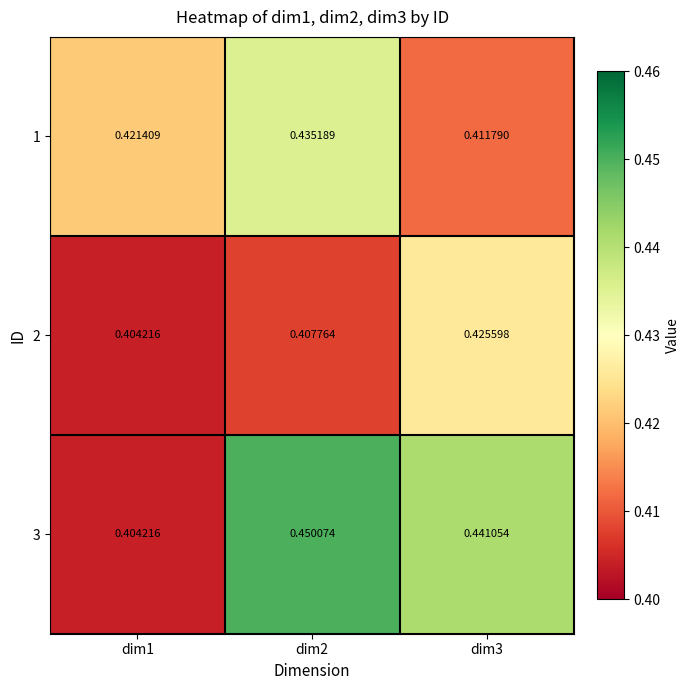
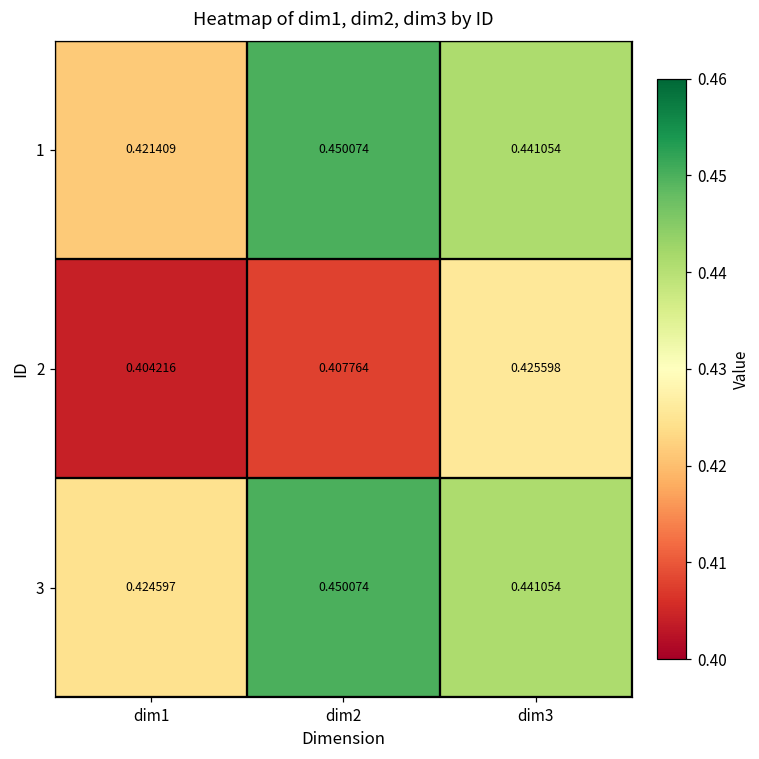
  {
    "1": {
      "dim1": 0.421409,
-     "dim2": 0.435189,
-     "dim3": 0.411790
+     "dim2": 0.450074,
+     "dim3": 0.441054
    },
    "2": {
      "dim1": 0.404216,
      "dim2": 0.407764,
      "dim3": 0.425598
    },
    "3": {
-     "dim1": 0.404216,
+     "dim1": 0.424597,
      "dim2": 0.450074,
      "dim3": 0.441054
    }
  }
